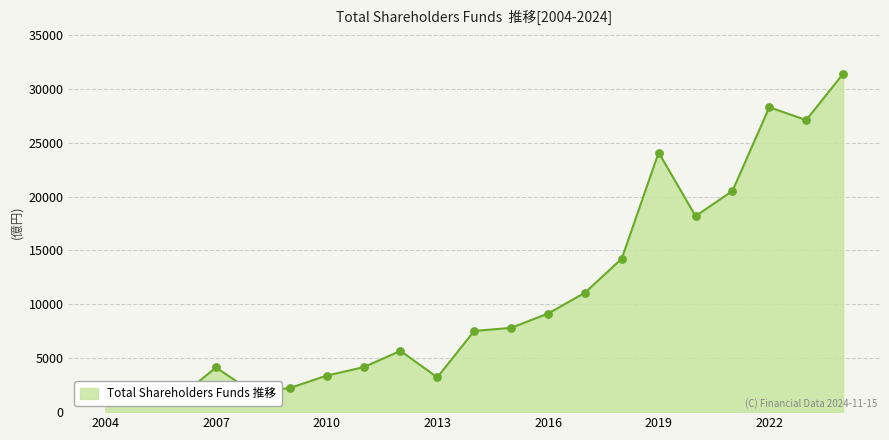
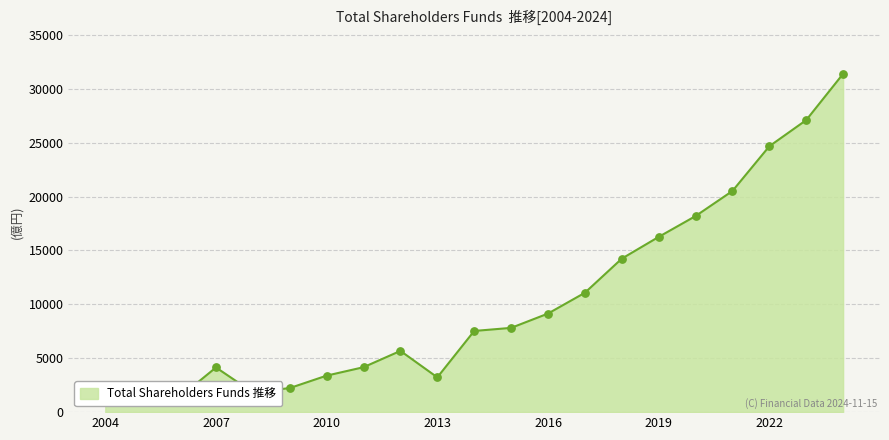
  {
    "2007": 4100,
    "2010": 3400,
    "2013": 3200,
    "2016": 9100,
-   "2019": 24100,
-   "2022": 28300
+   "2019": 16300,
+   "2022": 24700
  }
